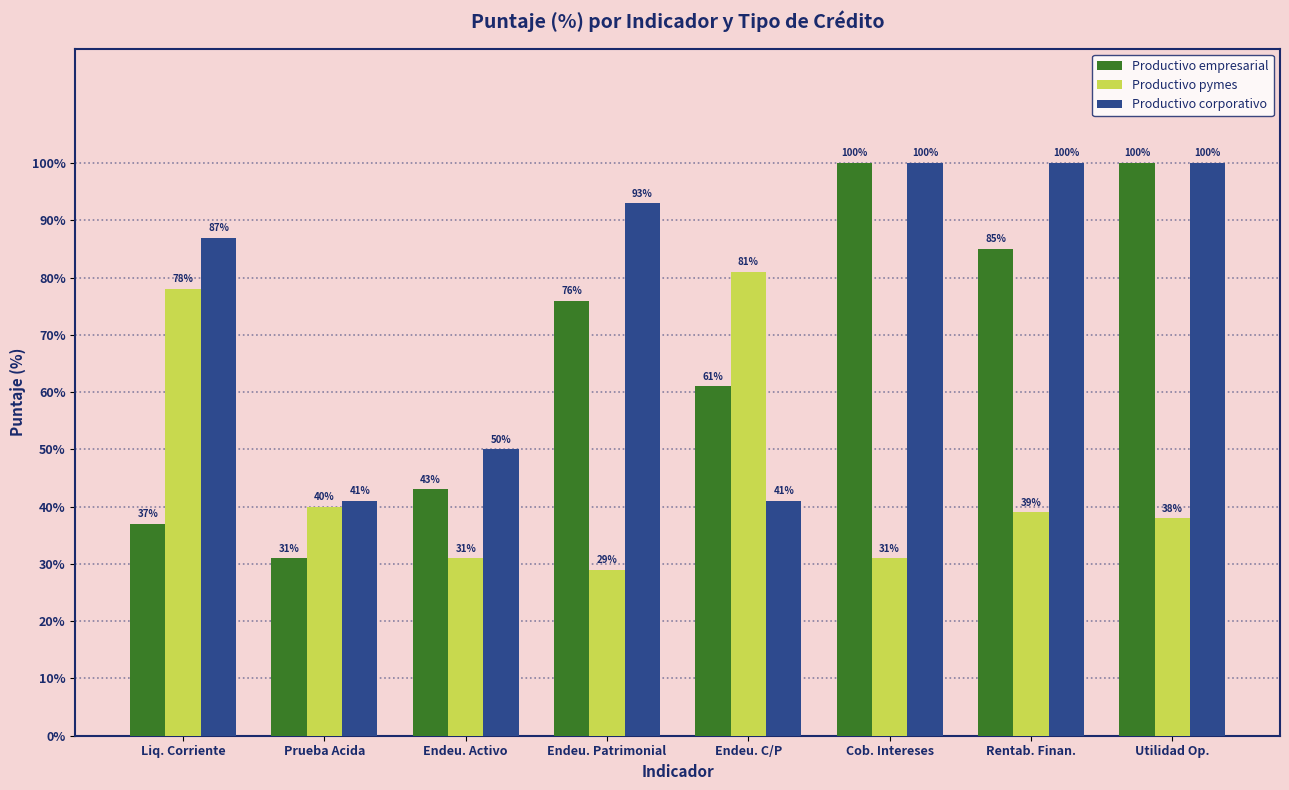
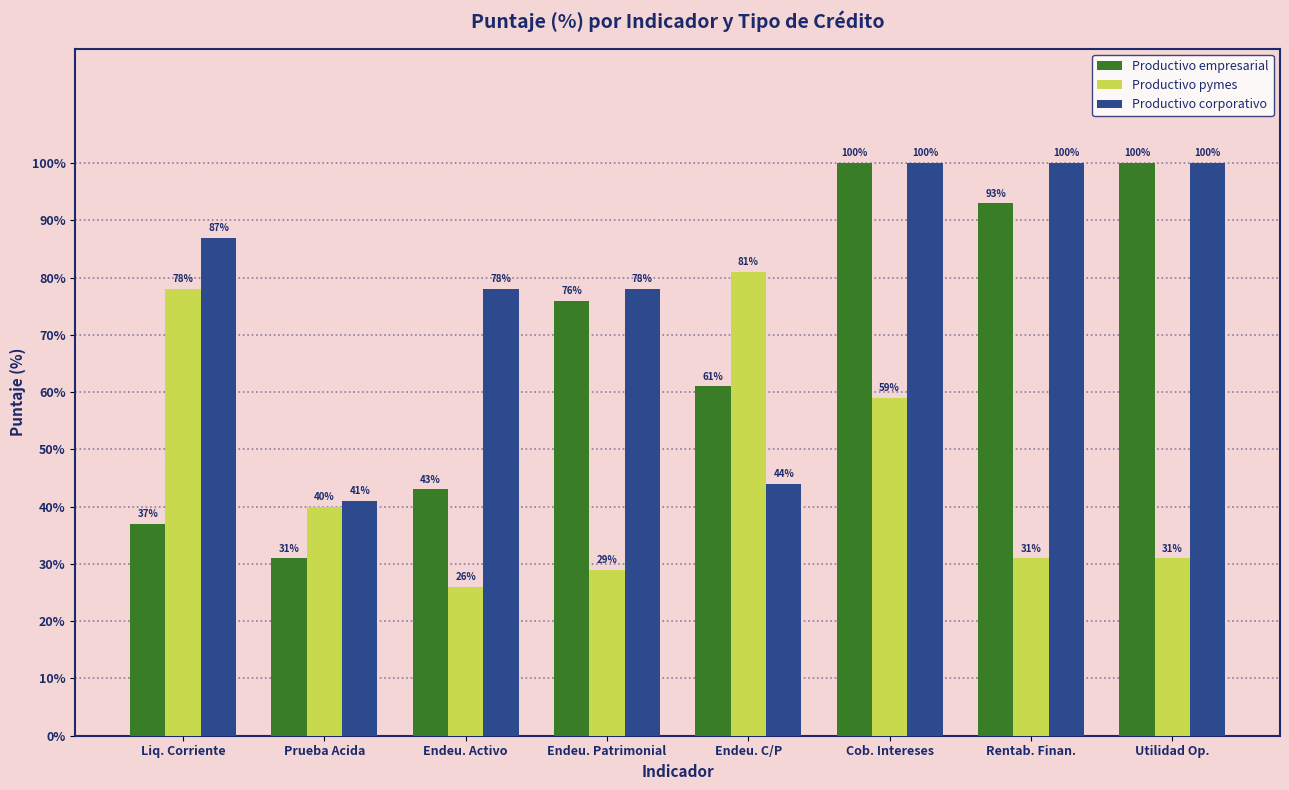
  {
    "Productivo empresarial": {
      "Liq. Corriente": "37%",
      "Prueba Acida": "31%",
      "Endeu. Activo": "43%",
      "Endeu. Patrimonial": "76%",
      "Endeu. C/P": "61%",
      "Cob. Intereses": "100%",
-     "Rentab. Finan.": "85%",
+     "Rentab. Finan.": "93%",
      "Utilidad Op.": "100%"
    },
    "Productivo pymes": {
      "Liq. Corriente": "78%",
      "Prueba Acida": "40%",
-     "Endeu. Activo": "31%",
+     "Endeu. Activo": "26%",
      "Endeu. Patrimonial": "29%",
      "Endeu. C/P": "81%",
-     "Cob. Intereses": "31%",
-     "Rentab. Finan.": "39%",
-     "Utilidad Op.": "38%"
+     "Cob. Intereses": "59%",
+     "Rentab. Finan.": "31%",
+     "Utilidad Op.": "31%"
    },
    "Productivo corporativo": {
      "Liq. Corriente": "87%",
      "Prueba Acida": "41%",
-     "Endeu. Activo": "50%",
-     "Endeu. Patrimonial": "93%",
-     "Endeu. C/P": "41%",
+     "Endeu. Activo": "78%",
+     "Endeu. Patrimonial": "78%",
+     "Endeu. C/P": "44%",
      "Cob. Intereses": "100%",
      "Rentab. Finan.": "100%",
      "Utilidad Op.": "100%"
    }
  }
